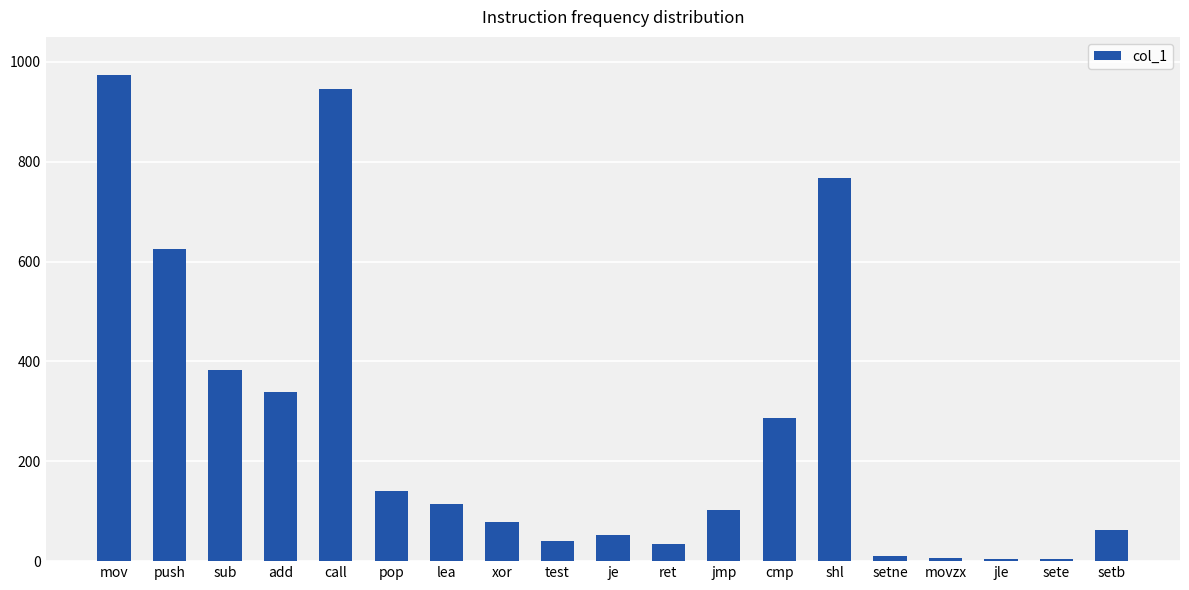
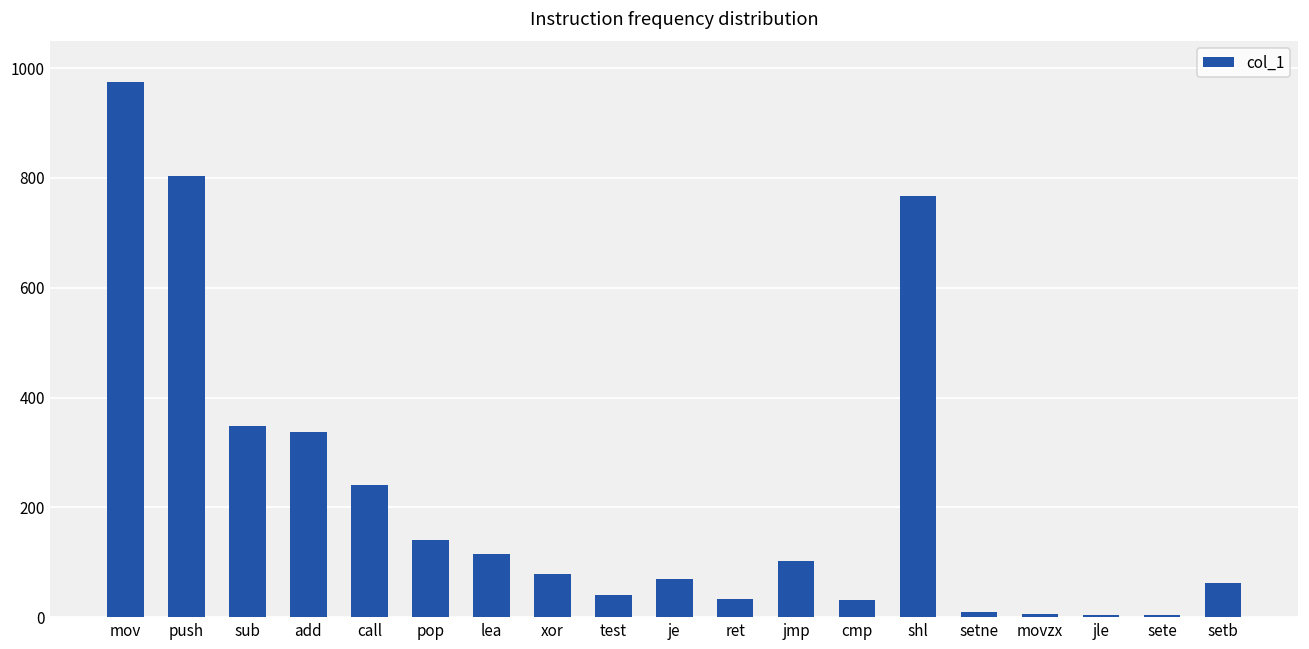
  {
    "mov": 970,
-   "push": 630,
-   "sub": 380,
+   "push": 800,
+   "sub": 350,
    "add": 340,
-   "call": 950,
+   "call": 240,
    "pop": 140,
    "lea": 120,
    "xor": 80,
    "test": 40,
-   "je": 50,
+   "je": 70,
    "ret": 30,
    "jmp": 100,
-   "cmp": 290,
+   "cmp": 30,
    "shl": 770,
    "setne": 10,
    "movzx": 10,
    "setb": 60
  }
